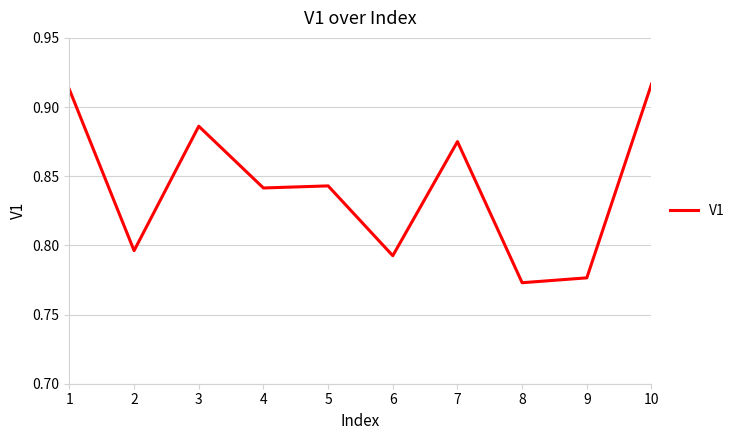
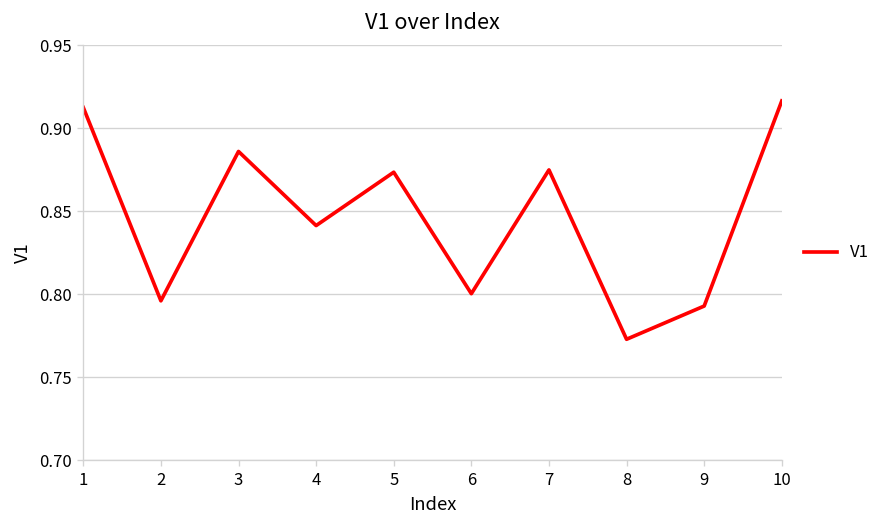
  {
    "1": 0.913,
    "2": 0.796,
    "3": 0.886,
    "4": 0.842,
-   "5": 0.843,
-   "6": 0.793,
+   "5": 0.874,
+   "6": 0.800,
    "7": 0.875,
    "8": 0.773,
-   "9": 0.777,
+   "9": 0.793,
    "10": 0.917
  }
